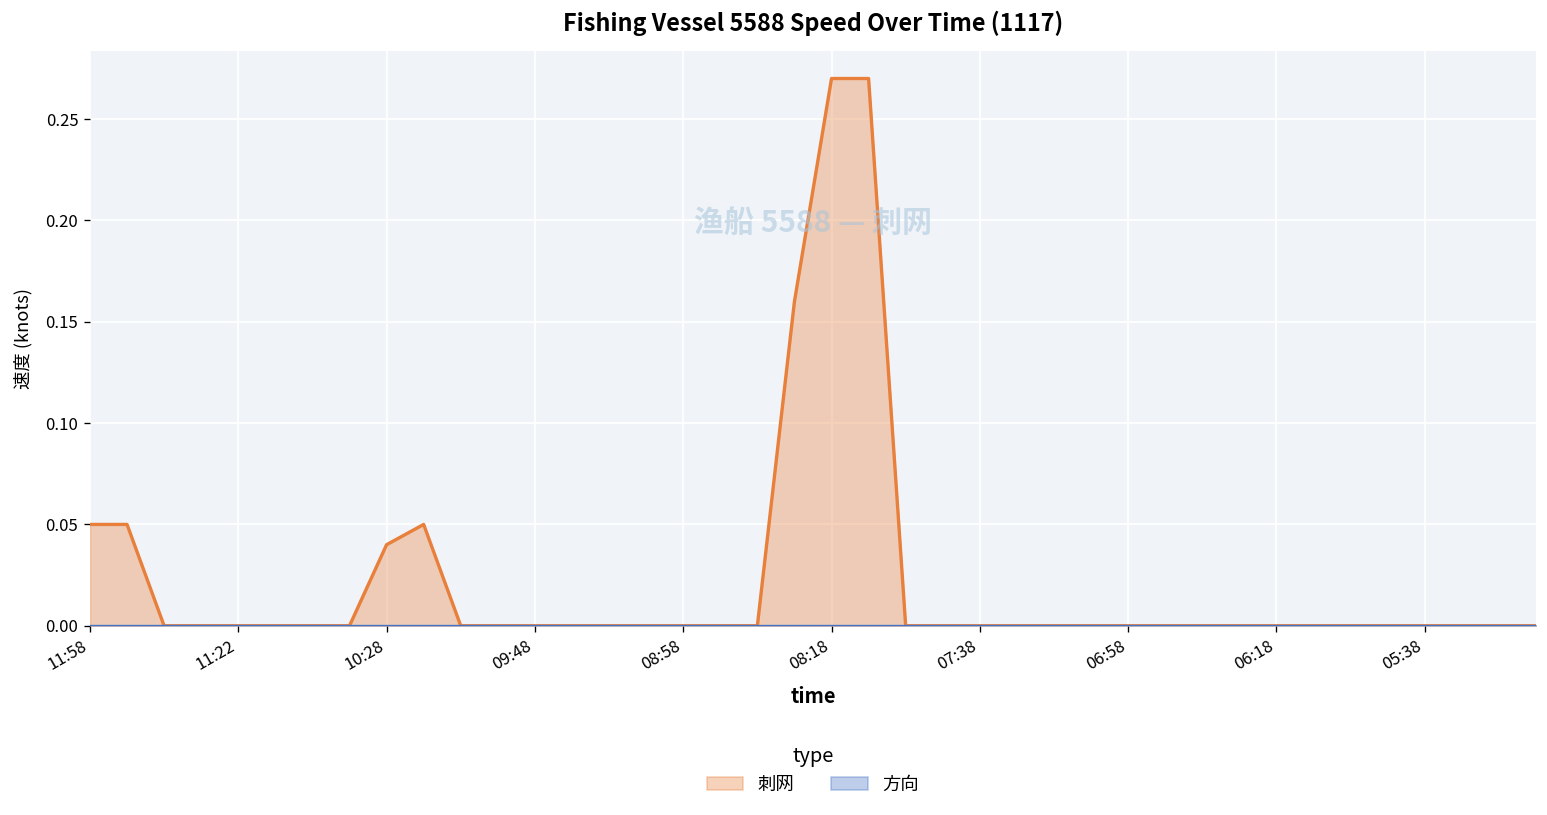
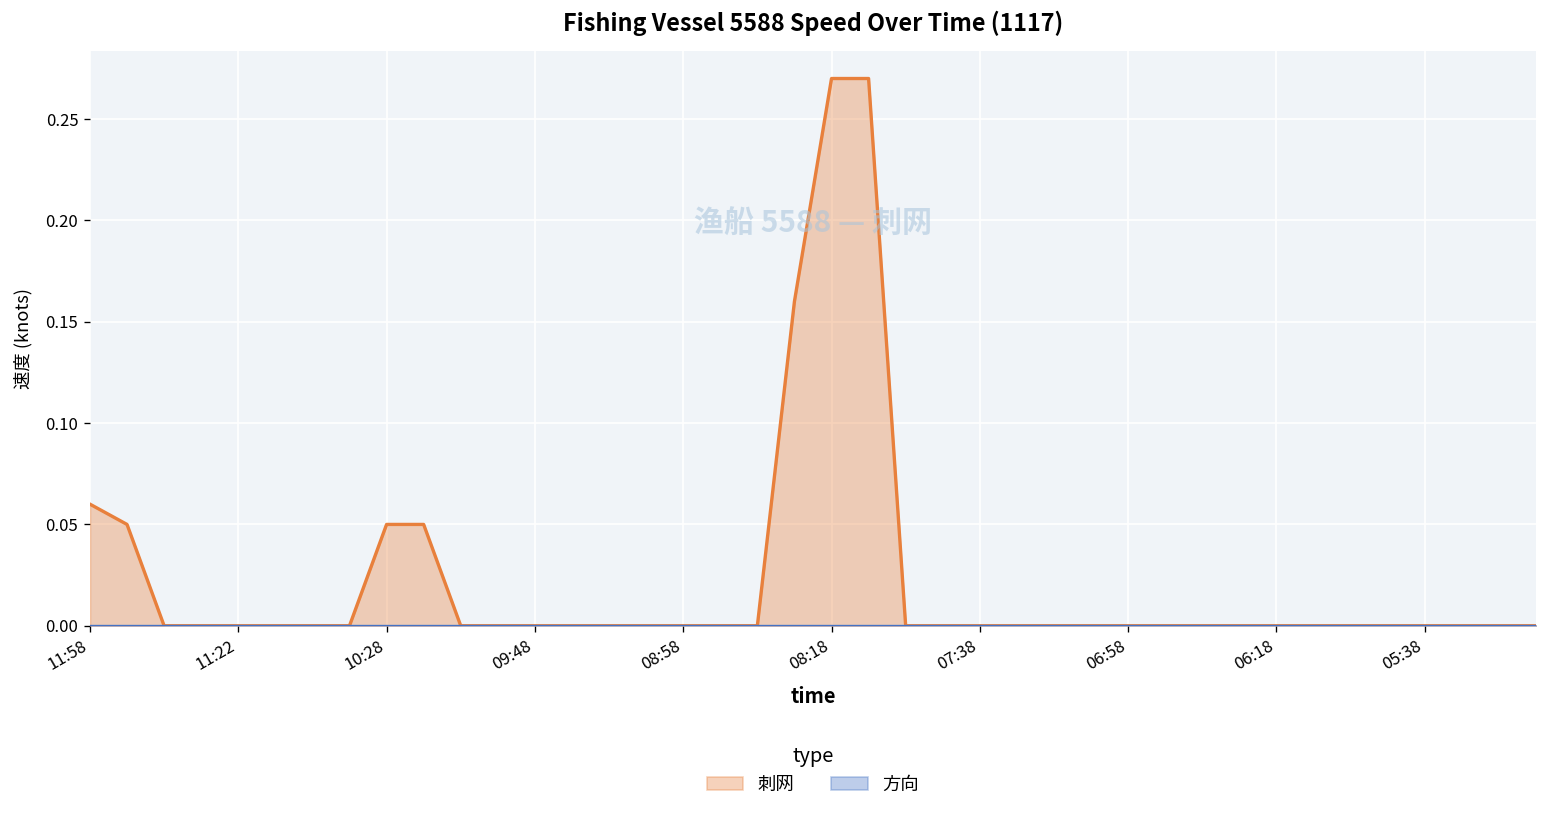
  {
    "刺网": {
-     "11:58": 0.05,
-     "10:28": 0.04,
+     "11:58": 0.06,
+     "10:28": 0.05,
      "08:18": 0.27
    },
    "方向": {
      "11:58": 0.00,
      "10:28": 0.00,
      "08:18": 0.00
    }
  }
